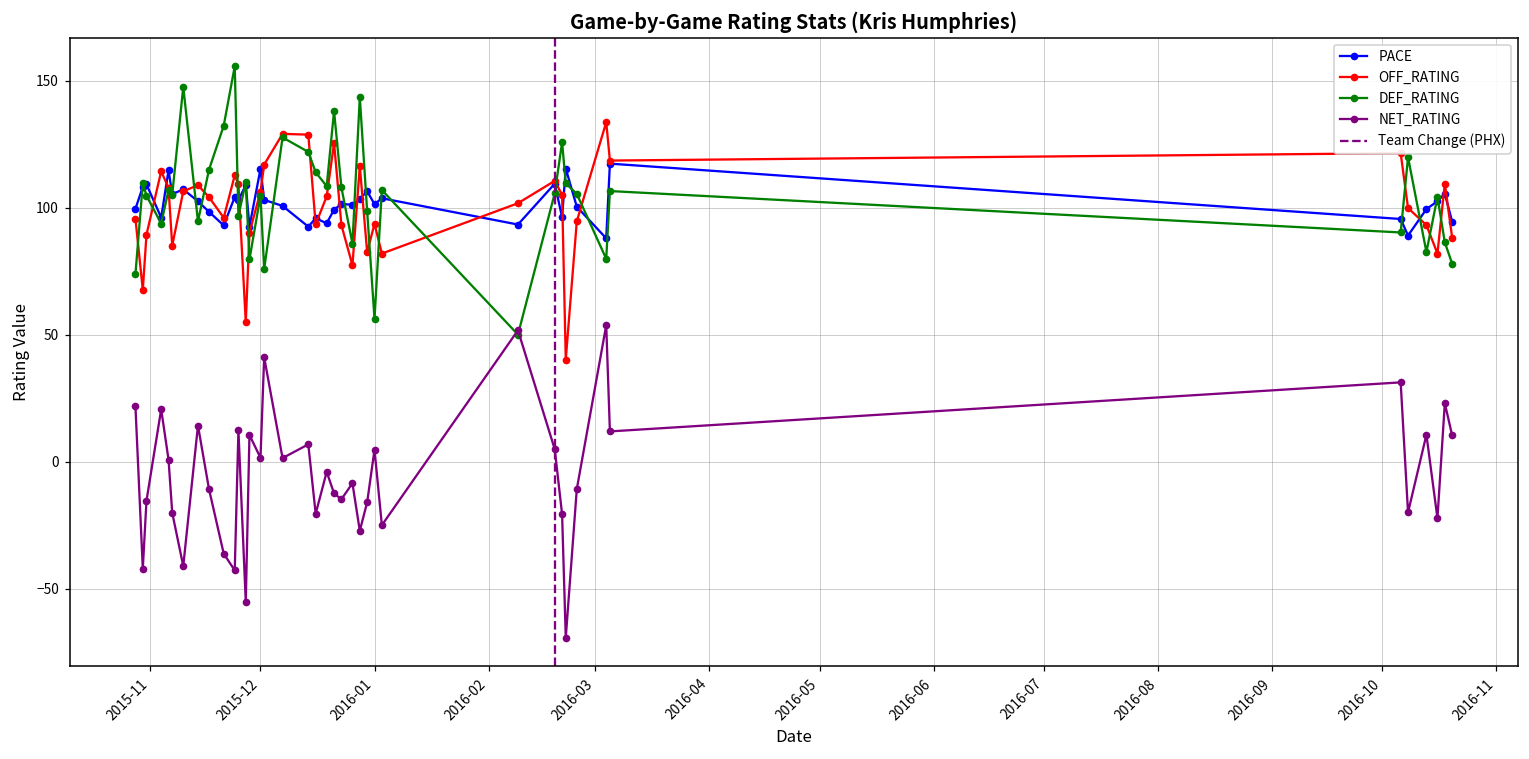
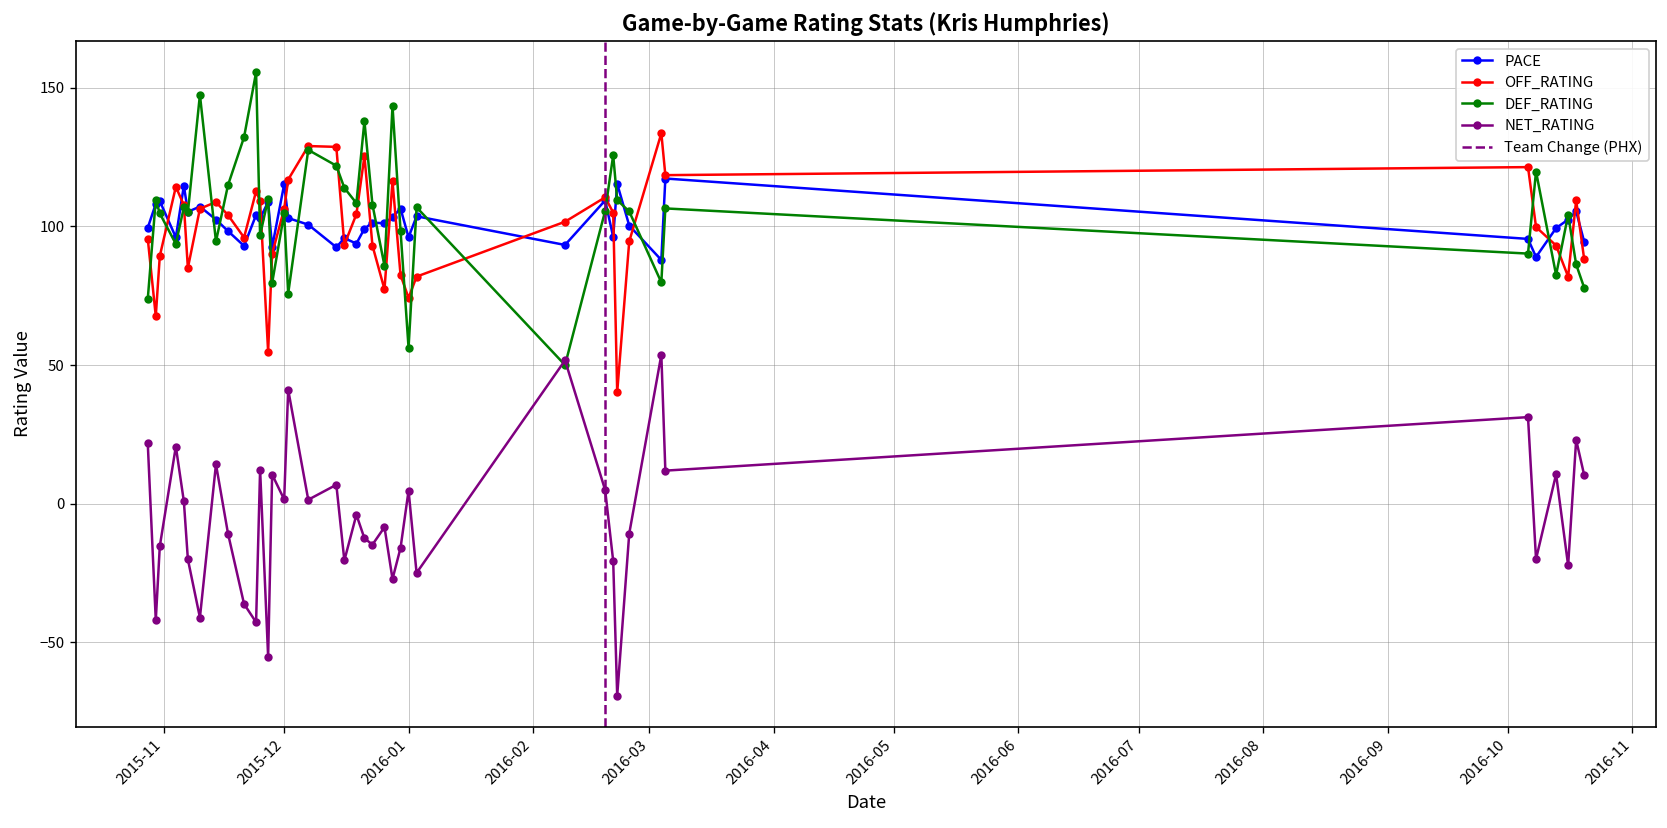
  {
    "PACE": {
      "2015-12": 115,
-     "2016-01": 101
+     "2016-01": 96
    },
    "OFF_RATING": {
      "2015-12": 106,
-     "2016-01": 94
+     "2016-01": 74
    },
    "DEF_RATING": {
      "2015-12": 105,
      "2016-01": 56
    },
    "NET_RATING": {
      "2015-12": 2,
      "2016-01": 5
    }
  }
